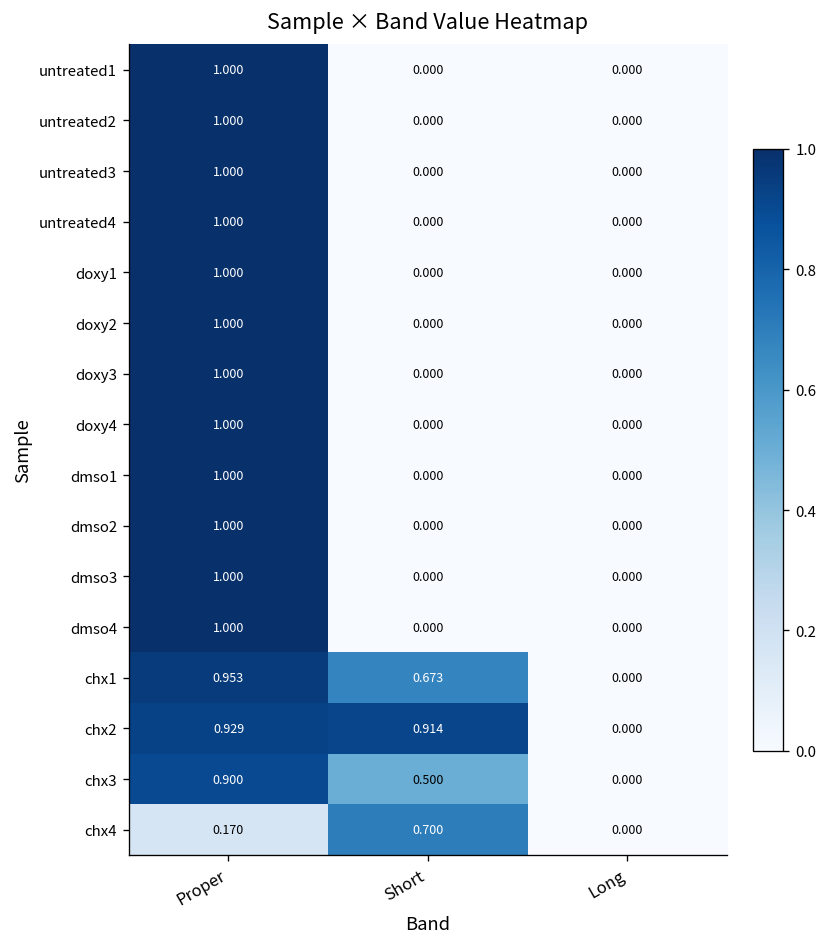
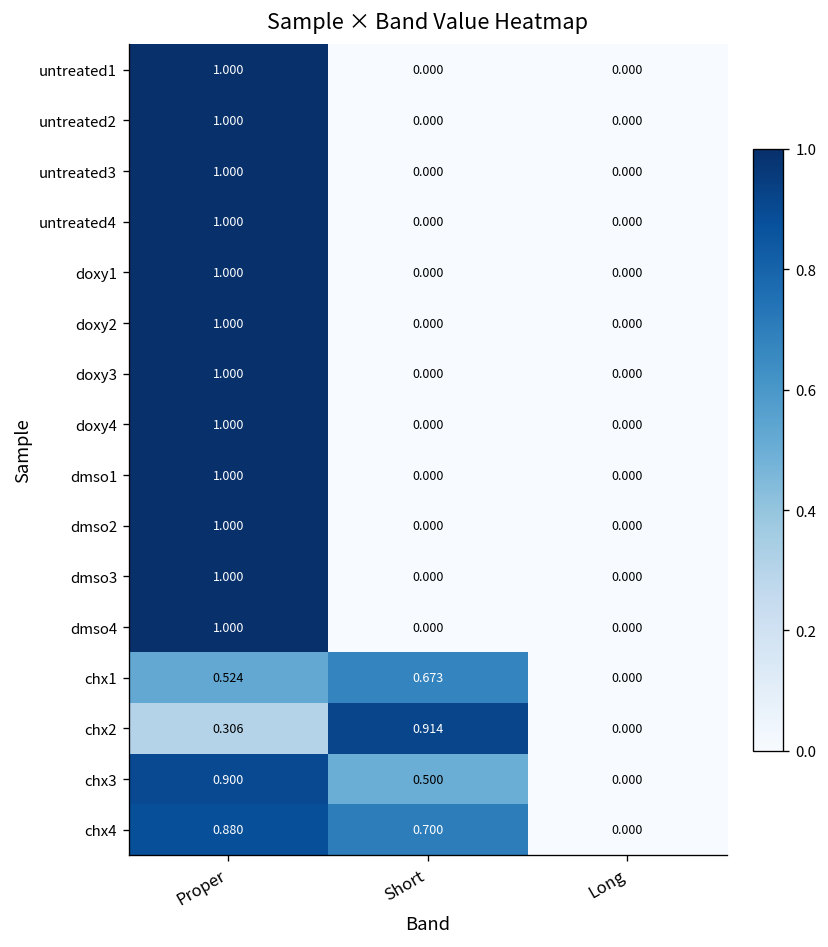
  {
    "untreated1": {
      "Proper": 1.000,
      "Short": 0.000,
      "Long": 0.000
    },
    "untreated2": {
      "Proper": 1.000,
      "Short": 0.000,
      "Long": 0.000
    },
    "untreated3": {
      "Proper": 1.000,
      "Short": 0.000,
      "Long": 0.000
    },
    "untreated4": {
      "Proper": 1.000,
      "Short": 0.000,
      "Long": 0.000
    },
    "doxy1": {
      "Proper": 1.000,
      "Short": 0.000,
      "Long": 0.000
    },
    "doxy2": {
      "Proper": 1.000,
      "Short": 0.000,
      "Long": 0.000
    },
    "doxy3": {
      "Proper": 1.000,
      "Short": 0.000,
      "Long": 0.000
    },
    "doxy4": {
      "Proper": 1.000,
      "Short": 0.000,
      "Long": 0.000
    },
    "dmso1": {
      "Proper": 1.000,
      "Short": 0.000,
      "Long": 0.000
    },
    "dmso2": {
      "Proper": 1.000,
      "Short": 0.000,
      "Long": 0.000
    },
    "dmso3": {
      "Proper": 1.000,
      "Short": 0.000,
      "Long": 0.000
    },
    "dmso4": {
      "Proper": 1.000,
      "Short": 0.000,
      "Long": 0.000
    },
    "chx1": {
-     "Proper": 0.953,
+     "Proper": 0.524,
      "Short": 0.673,
      "Long": 0.000
    },
    "chx2": {
-     "Proper": 0.929,
+     "Proper": 0.306,
      "Short": 0.914,
      "Long": 0.000
    },
    "chx3": {
      "Proper": 0.900,
      "Short": 0.500,
      "Long": 0.000
    },
    "chx4": {
-     "Proper": 0.170,
+     "Proper": 0.880,
      "Short": 0.700,
      "Long": 0.000
    }
  }
